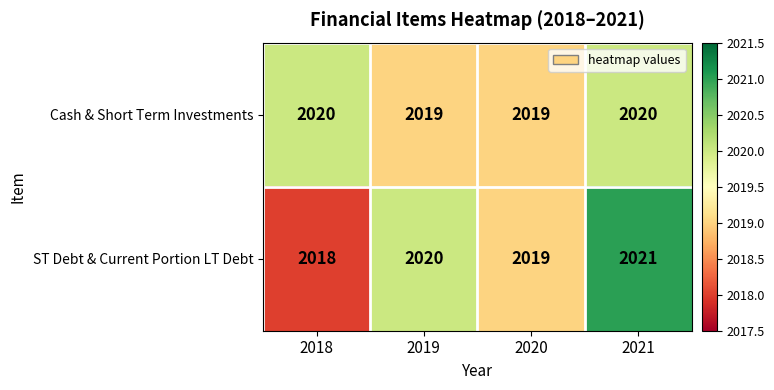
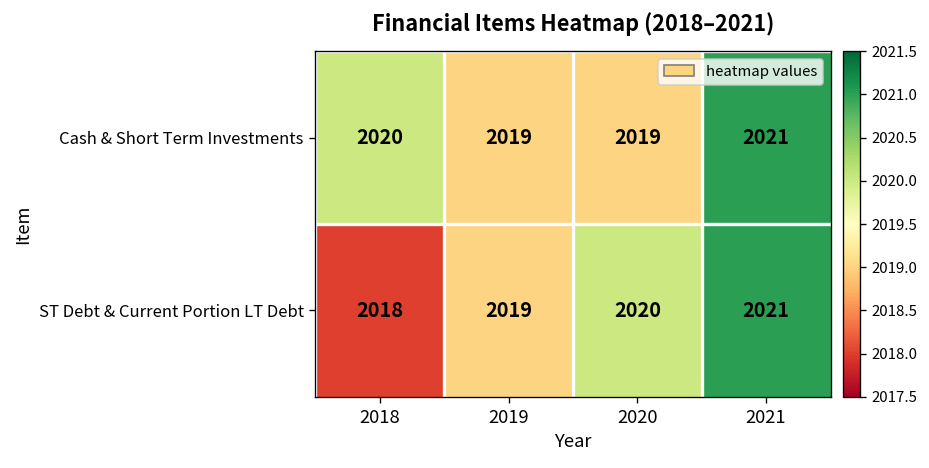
  {
    "Cash & Short Term Investments": {
      "2018": 2020,
      "2019": 2019,
      "2020": 2019,
-     "2021": 2020
+     "2021": 2021
    },
    "ST Debt & Current Portion LT Debt": {
      "2018": 2018,
-     "2019": 2020,
-     "2020": 2019,
+     "2019": 2019,
+     "2020": 2020,
      "2021": 2021
    }
  }
